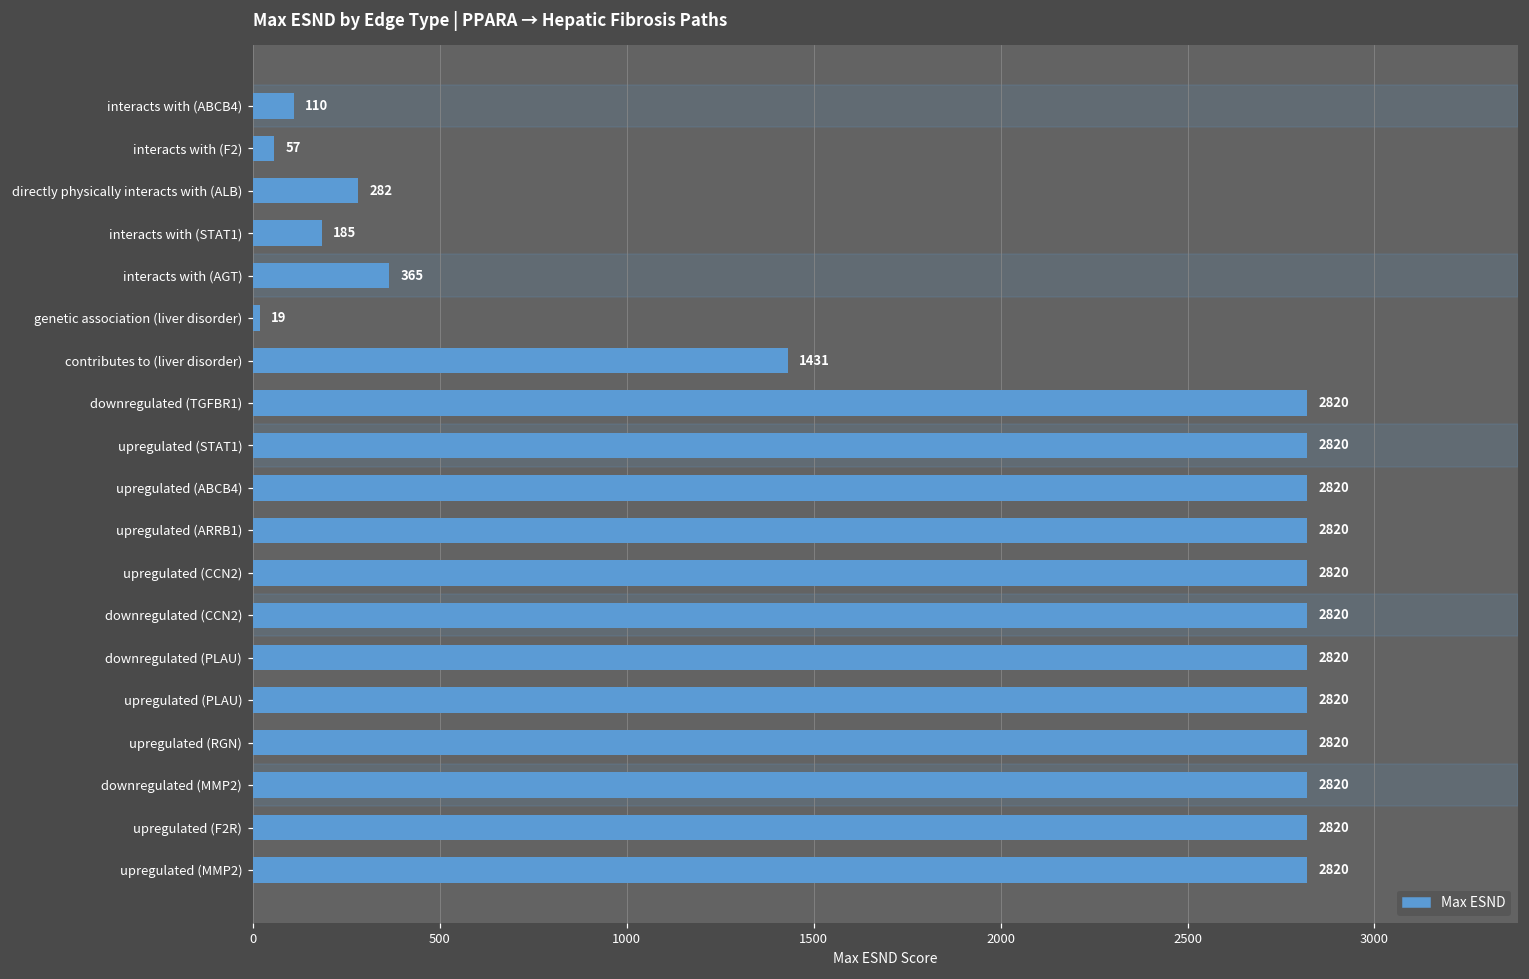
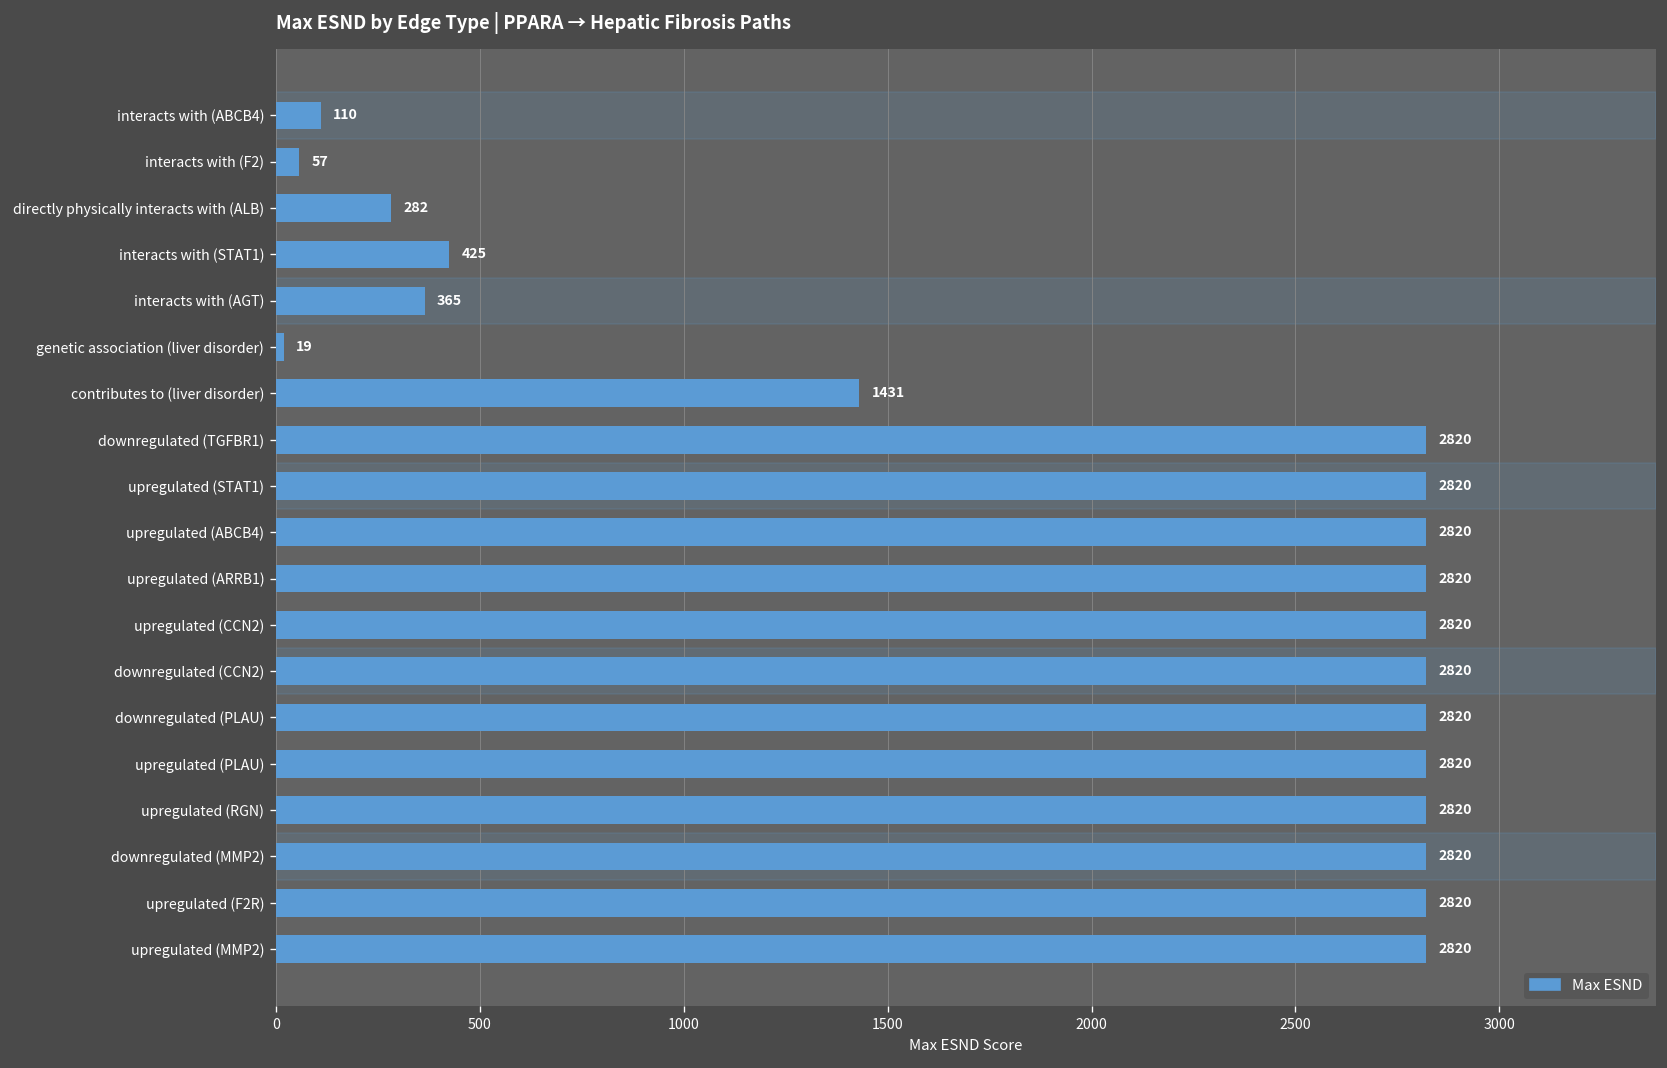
  {
    "interacts with (ABCB4)": 110,
    "interacts with (F2)": 57,
    "directly physically interacts with (ALB)": 282,
-   "interacts with (STAT1)": 185,
+   "interacts with (STAT1)": 425,
    "interacts with (AGT)": 365,
    "genetic association (liver disorder)": 19,
    "contributes to (liver disorder)": 1431,
    "downregulated (TGFBR1)": 2820,
    "upregulated (STAT1)": 2820,
    "upregulated (ABCB4)": 2820,
    "upregulated (ARRB1)": 2820,
    "upregulated (CCN2)": 2820,
    "downregulated (CCN2)": 2820,
    "downregulated (PLAU)": 2820,
    "upregulated (PLAU)": 2820,
    "upregulated (RGN)": 2820,
    "downregulated (MMP2)": 2820,
    "upregulated (F2R)": 2820,
    "upregulated (MMP2)": 2820
  }
